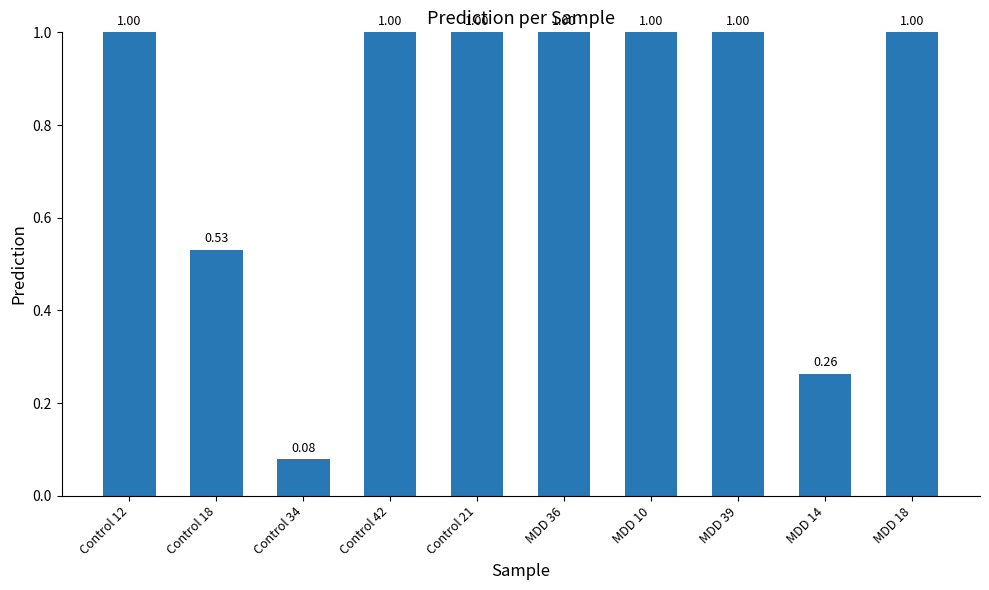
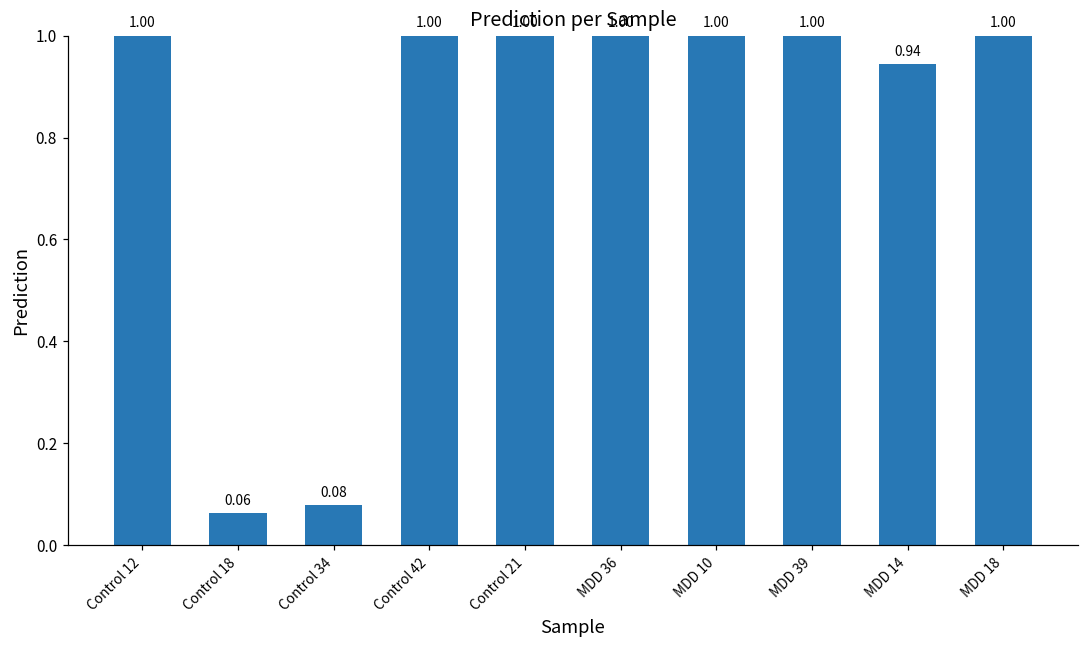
  {
    "Control 12": 1.00,
-   "Control 18": 0.53,
+   "Control 18": 0.06,
    "Control 34": 0.08,
    "Control 42": 1.00,
    "Control 21": 1.00,
    "MDD 36": 1.00,
    "MDD 10": 1.00,
    "MDD 39": 1.00,
-   "MDD 14": 0.26,
+   "MDD 14": 0.94,
    "MDD 18": 1.00
  }
